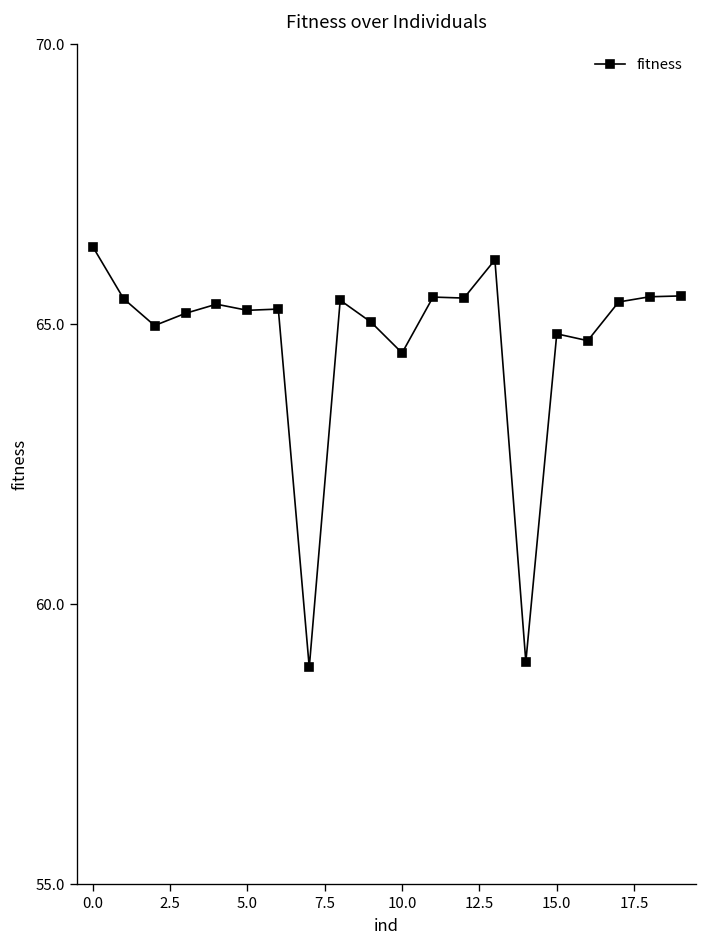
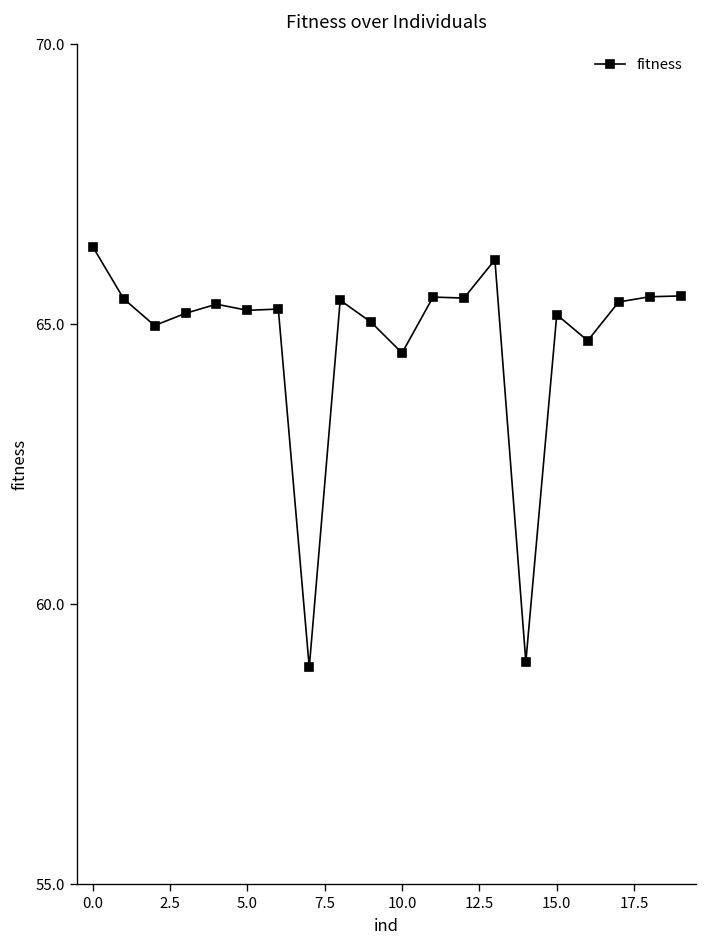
  {
    "0.0": 66.4,
    "5.0": 65.3,
    "10.0": 64.5,
-   "15.0": 64.8
+   "15.0": 65.2
  }
